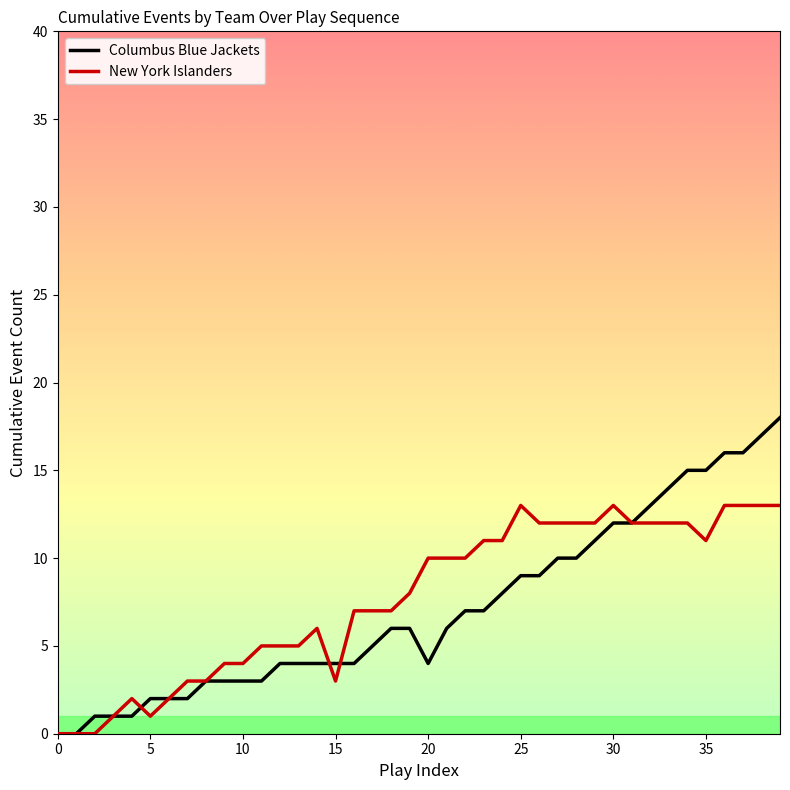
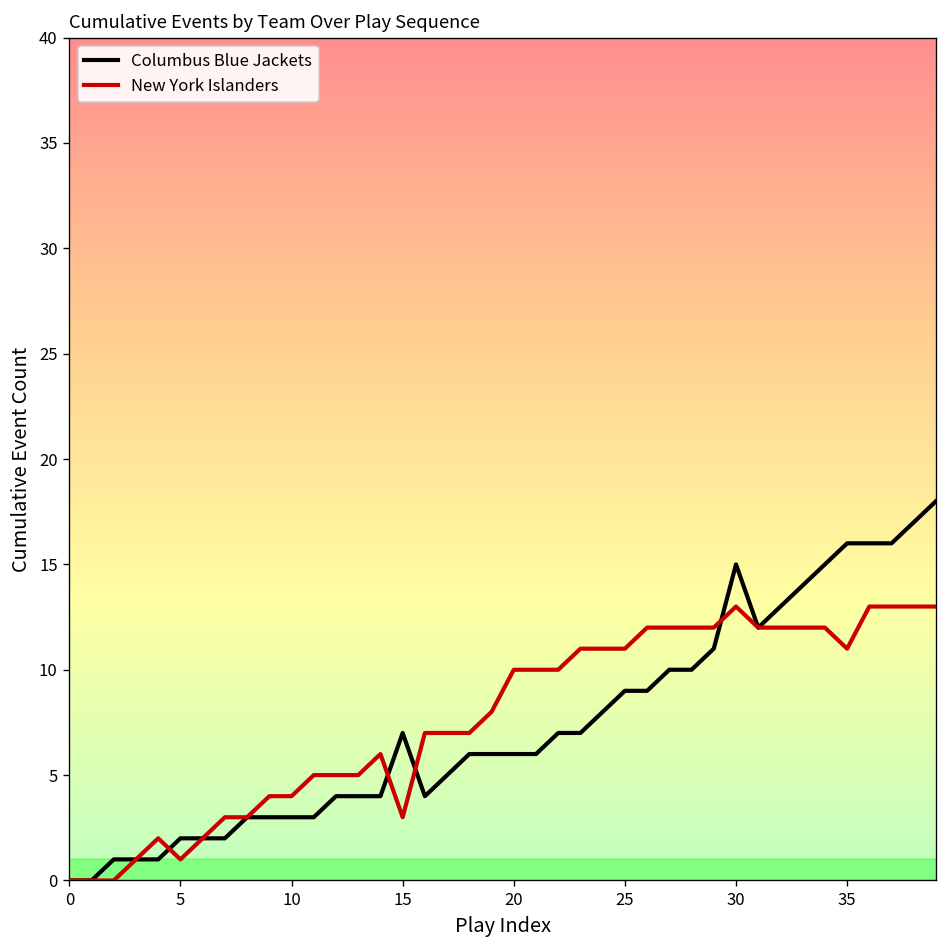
  {
    "Columbus Blue Jackets": {
      "5": 2,
      "10": 3,
-     "15": 4,
-     "20": 4,
+     "15": 7,
+     "20": 6,
      "25": 9,
-     "30": 12,
-     "35": 15
+     "30": 15,
+     "35": 16
    },
    "New York Islanders": {
      "10": 4,
      "15": 3,
      "20": 10,
-     "25": 13,
+     "25": 11,
      "30": 13,
      "35": 11
    }
  }
